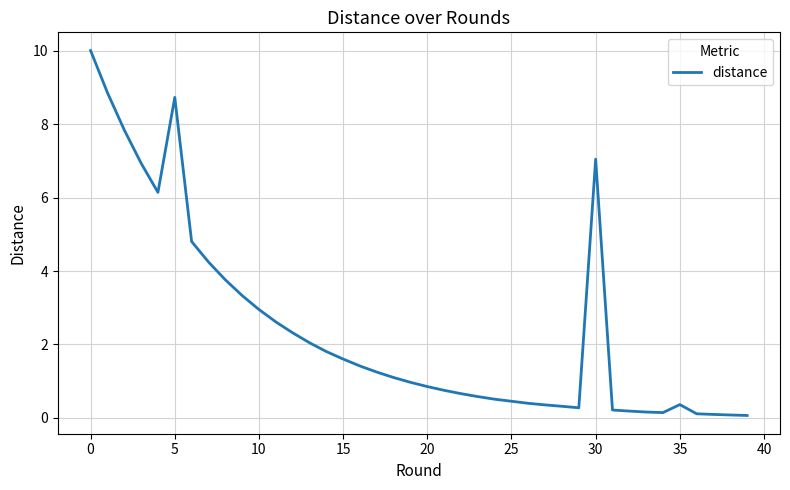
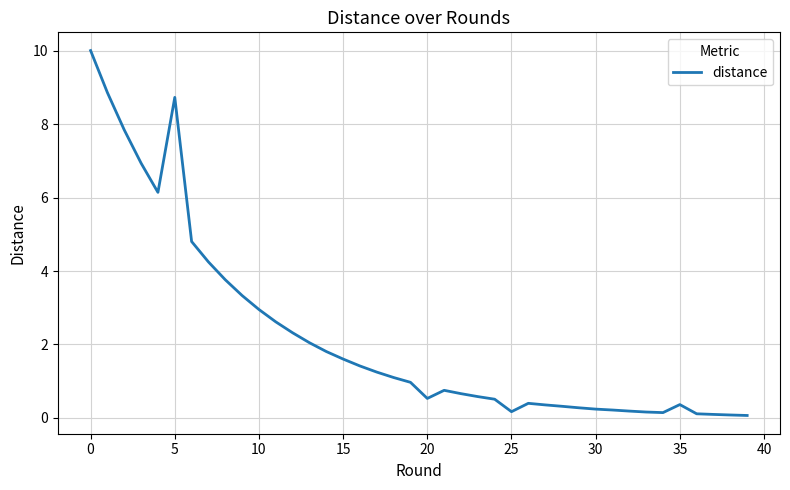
  {
    "0": 10.0,
    "5": 8.7,
    "10": 3.0,
    "15": 1.6,
-   "20": 0.9,
-   "25": 0.5,
-   "30": 7.0,
+   "20": 0.5,
+   "25": 0.2,
+   "30": 0.2,
    "35": 0.4
  }
